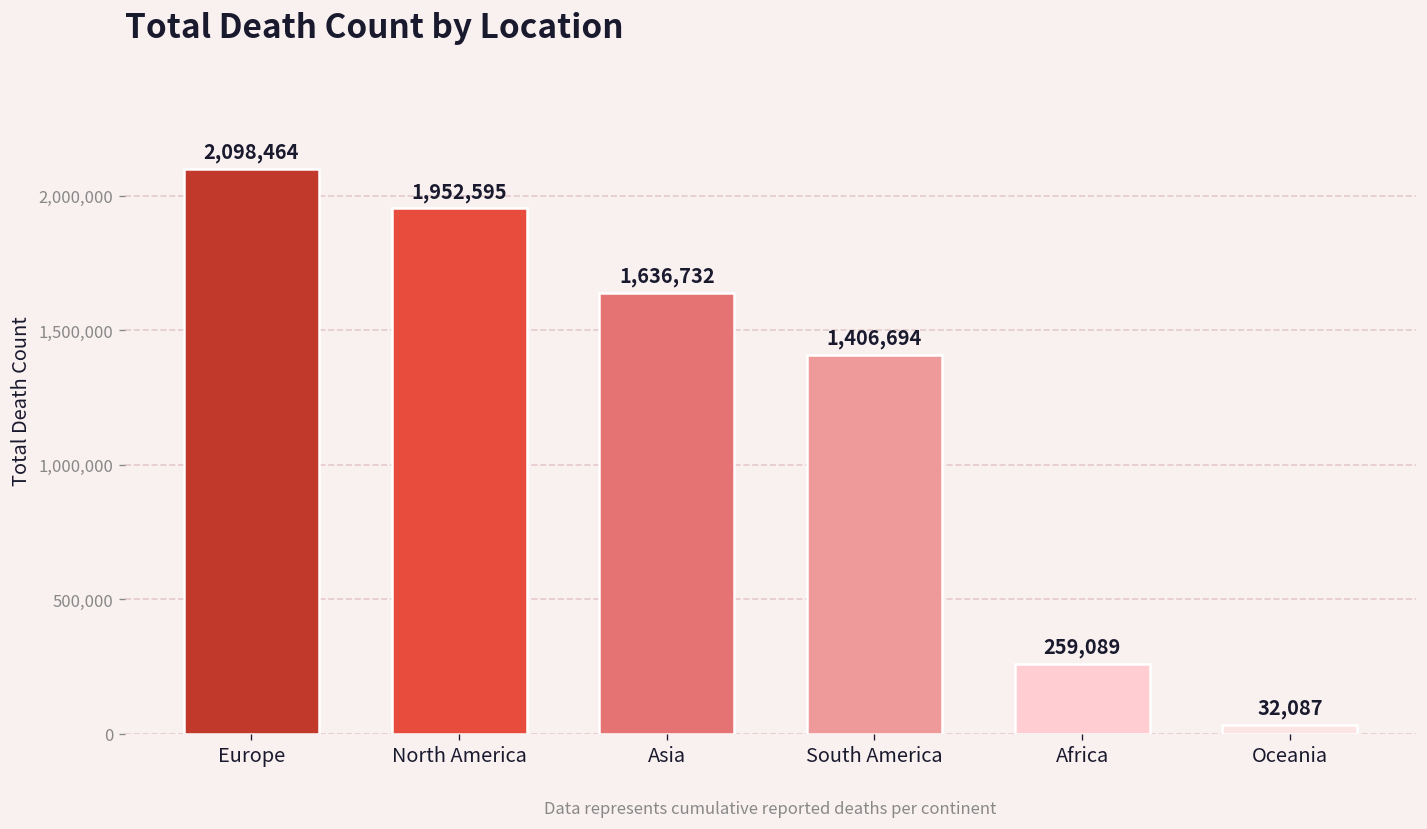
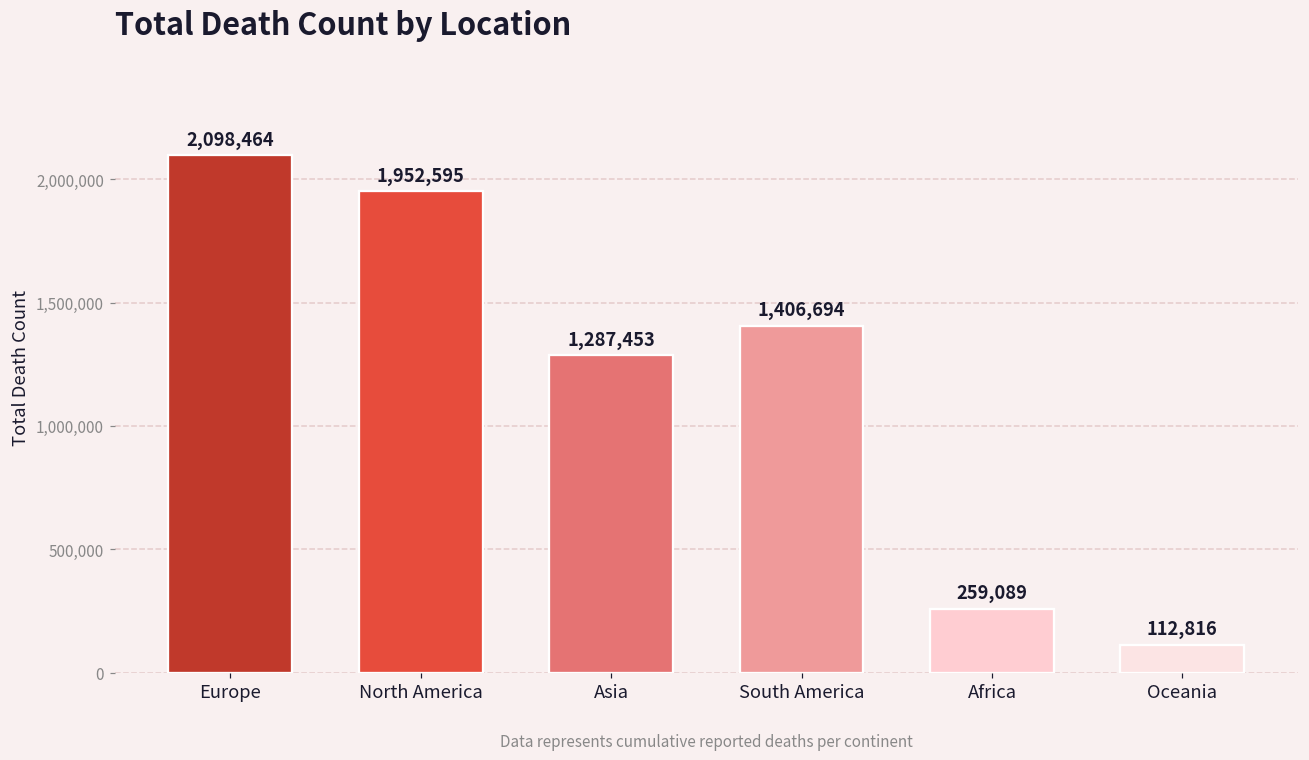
  {
    "Europe": "2,098,464",
    "North America": "1,952,595",
-   "Asia": "1,636,732",
+   "Asia": "1,287,453",
    "South America": "1,406,694",
    "Africa": "259,089",
-   "Oceania": "32,087"
+   "Oceania": "112,816"
  }
